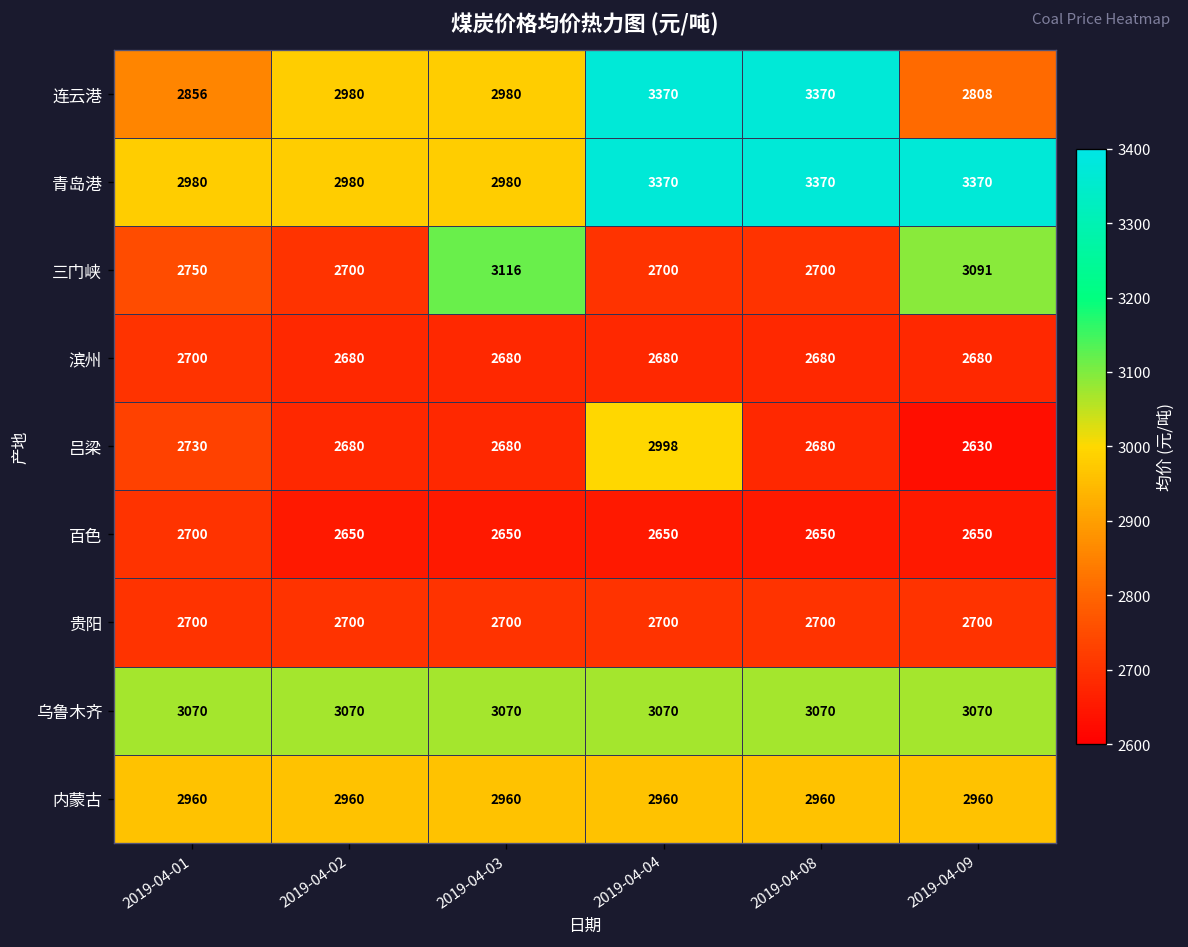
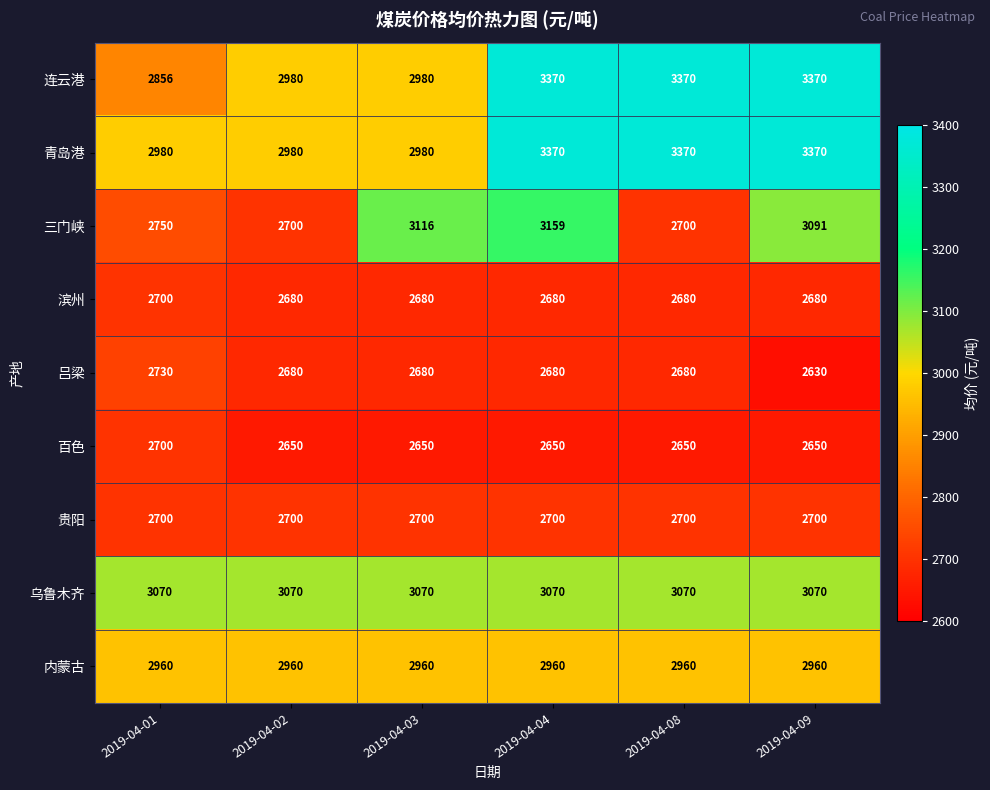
  {
    "连云港": {
      "2019-04-01": 2856,
      "2019-04-02": 2980,
      "2019-04-03": 2980,
      "2019-04-04": 3370,
      "2019-04-08": 3370,
-     "2019-04-09": 2808
+     "2019-04-09": 3370
    },
    "青岛港": {
      "2019-04-01": 2980,
      "2019-04-02": 2980,
      "2019-04-03": 2980,
      "2019-04-04": 3370,
      "2019-04-08": 3370,
      "2019-04-09": 3370
    },
    "三门峡": {
      "2019-04-01": 2750,
      "2019-04-02": 2700,
      "2019-04-03": 3116,
-     "2019-04-04": 2700,
+     "2019-04-04": 3159,
      "2019-04-08": 2700,
      "2019-04-09": 3091
    },
    "滨州": {
      "2019-04-01": 2700,
      "2019-04-02": 2680,
      "2019-04-03": 2680,
      "2019-04-04": 2680,
      "2019-04-08": 2680,
      "2019-04-09": 2680
    },
    "吕梁": {
      "2019-04-01": 2730,
      "2019-04-02": 2680,
      "2019-04-03": 2680,
-     "2019-04-04": 2998,
+     "2019-04-04": 2680,
      "2019-04-08": 2680,
      "2019-04-09": 2630
    },
    "百色": {
      "2019-04-01": 2700,
      "2019-04-02": 2650,
      "2019-04-03": 2650,
      "2019-04-04": 2650,
      "2019-04-08": 2650,
      "2019-04-09": 2650
    },
    "贵阳": {
      "2019-04-01": 2700,
      "2019-04-02": 2700,
      "2019-04-03": 2700,
      "2019-04-04": 2700,
      "2019-04-08": 2700,
      "2019-04-09": 2700
    },
    "乌鲁木齐": {
      "2019-04-01": 3070,
      "2019-04-02": 3070,
      "2019-04-03": 3070,
      "2019-04-04": 3070,
      "2019-04-08": 3070,
      "2019-04-09": 3070
    },
    "内蒙古": {
      "2019-04-01": 2960,
      "2019-04-02": 2960,
      "2019-04-03": 2960,
      "2019-04-04": 2960,
      "2019-04-08": 2960,
      "2019-04-09": 2960
    }
  }
